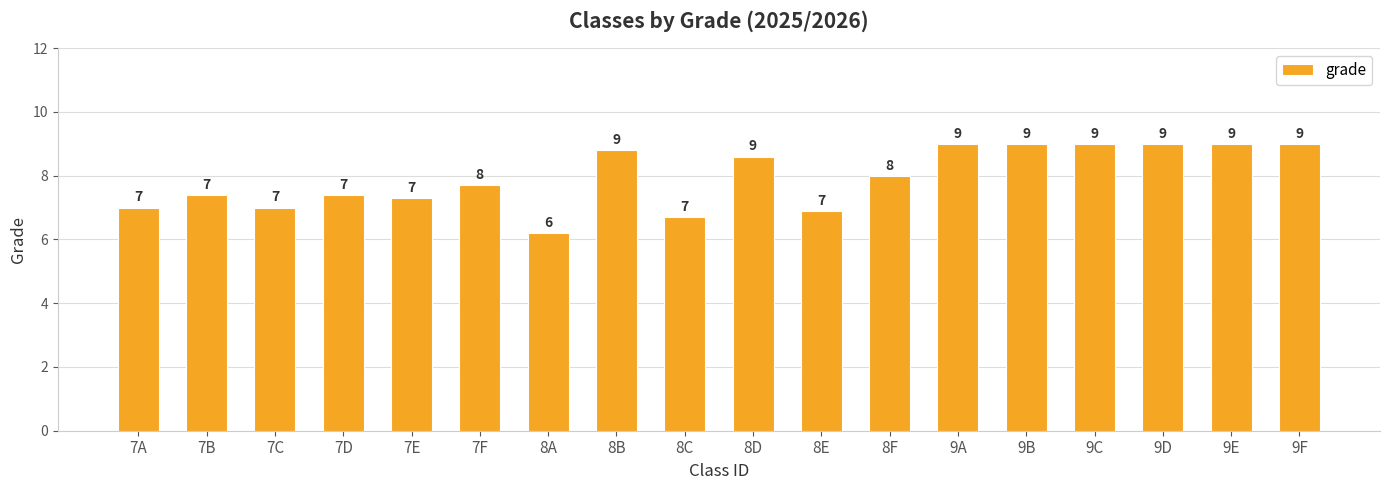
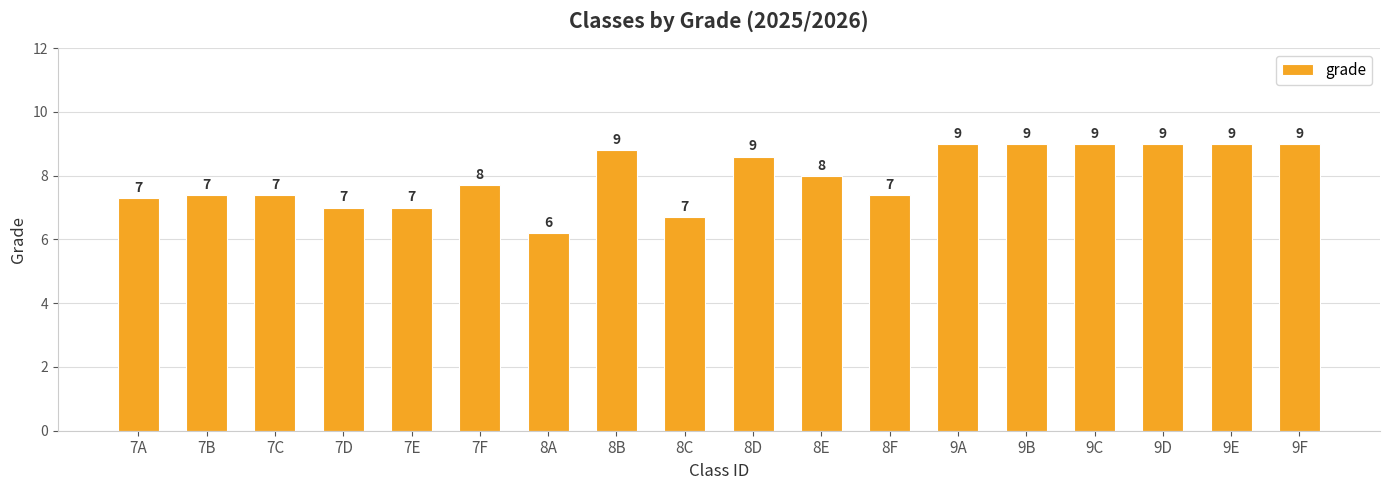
  {
-   "7A": 7.0,
+   "7A": 7.3,
    "7B": 7,
-   "7C": 7.0,
-   "7D": 7.4,
-   "7E": 7.3,
+   "7C": 7.4,
+   "7D": 7.0,
+   "7E": 7.0,
    "7F": 8,
    "8A": 6,
    "8B": 9,
    "8C": 7,
    "8D": 9,
-   "8E": 7,
-   "8F": 8,
+   "8E": 8,
+   "8F": 7,
    "9A": 9,
    "9B": 9,
    "9C": 9,
    "9D": 9,
    "9E": 9,
    "9F": 9
  }
